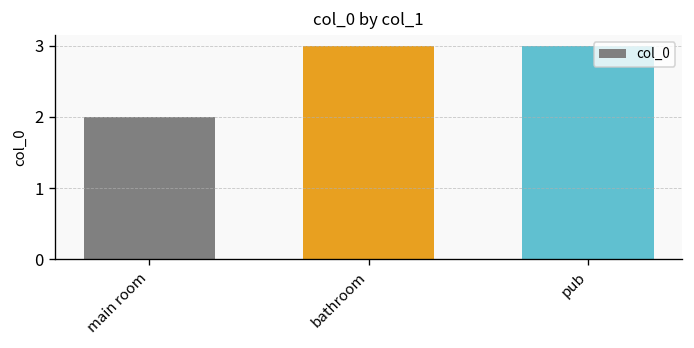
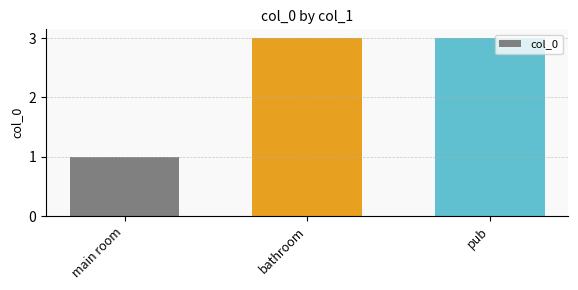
  {
-   "main room": 2,
+   "main room": 1,
    "bathroom": 3,
    "pub": 3
  }
